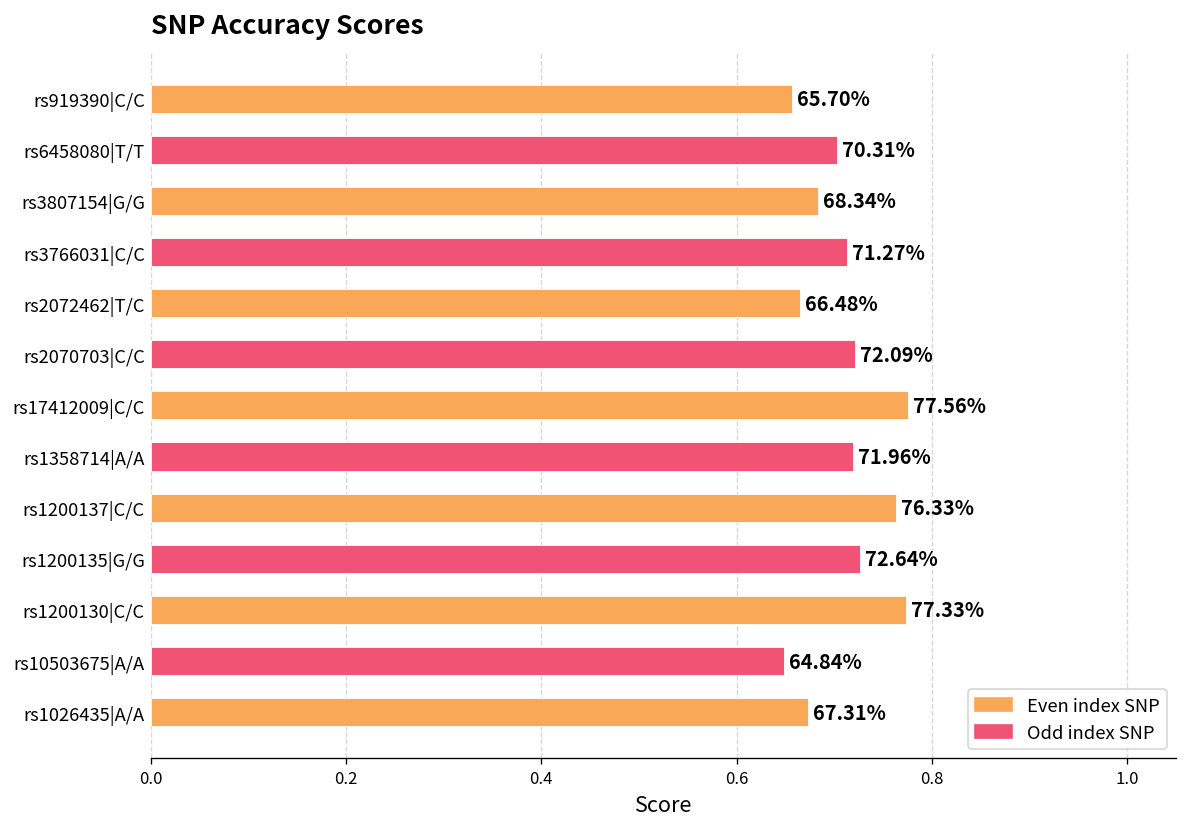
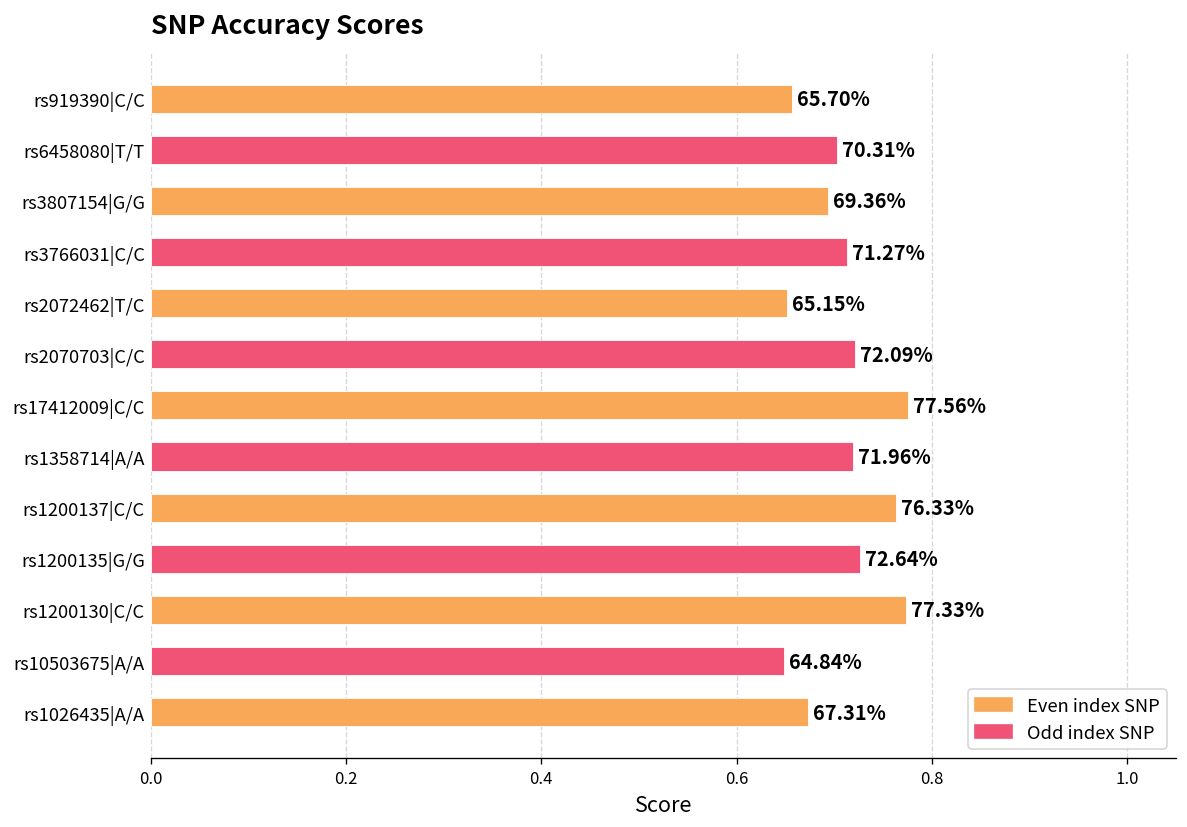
  {
    "rs919390|C/C": "65.70%",
    "rs6458080|T/T": "70.31%",
-   "rs3807154|G/G": "68.34%",
+   "rs3807154|G/G": "69.36%",
    "rs3766031|C/C": "71.27%",
-   "rs2072462|T/C": "66.48%",
+   "rs2072462|T/C": "65.15%",
    "rs2070703|C/C": "72.09%",
    "rs17412009|C/C": "77.56%",
    "rs1358714|A/A": "71.96%",
    "rs1200137|C/C": "76.33%",
    "rs1200135|G/G": "72.64%",
    "rs1200130|C/C": "77.33%",
    "rs10503675|A/A": "64.84%",
    "rs1026435|A/A": "67.31%"
  }
